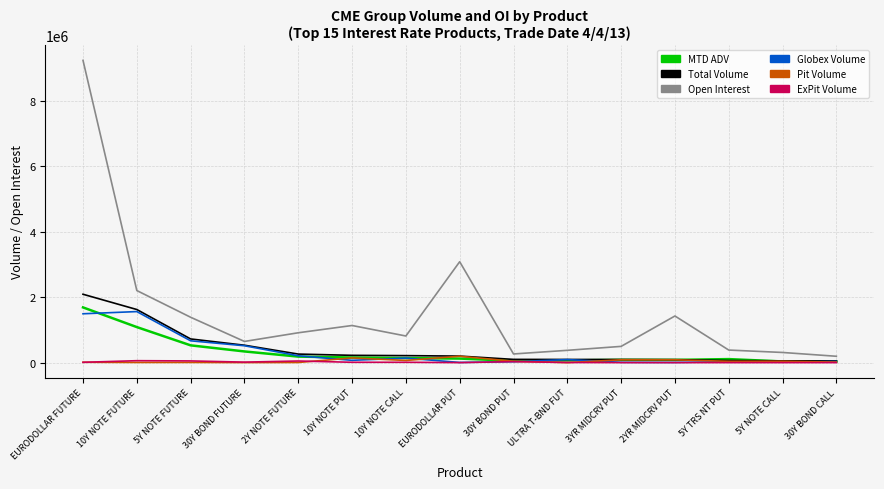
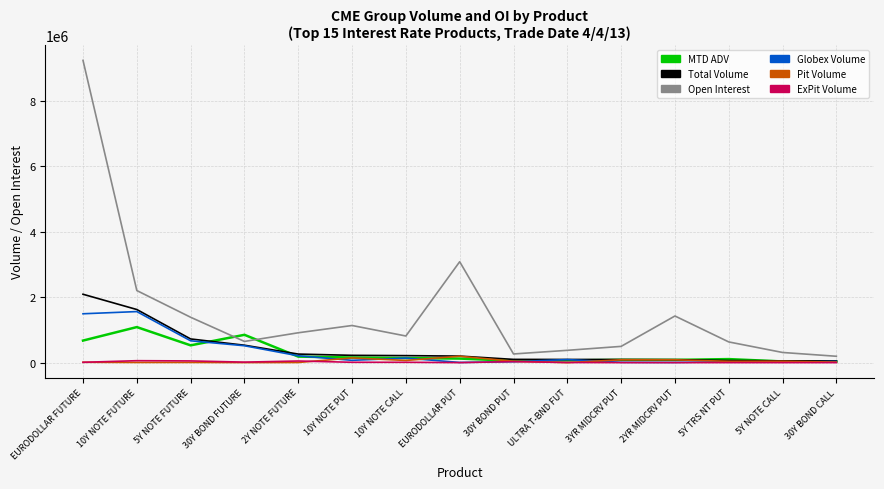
  {
    "MTD ADV": {
-     "EURODOLLAR FUTURE": 1700000,
+     "EURODOLLAR FUTURE": 700000,
      "10Y NOTE FUTURE": 1100000,
      "5Y NOTE FUTURE": 500000,
-     "30Y BOND FUTURE": 300000
+     "30Y BOND FUTURE": 800000
    },
    "Total Volume": {
      "EURODOLLAR FUTURE": 2100000
    },
    "Open Interest": {
      "EURODOLLAR FUTURE": 9200000,
      "10Y NOTE FUTURE": 2200000,
      "5Y NOTE FUTURE": 1400000,
      "30Y BOND FUTURE": 600000,
      "2Y NOTE FUTURE": 900000,
      "10Y NOTE PUT": 1100000,
      "10Y NOTE CALL": 800000,
      "EURODOLLAR PUT": 3100000,
      "30Y BOND PUT": 300000,
      "ULTRA T-BND FUT": 400000,
      "3YR MIDCRV PUT": 500000,
      "2YR MIDCRV PUT": 1400000,
-     "5Y TRS NT PUT": 400000,
+     "5Y TRS NT PUT": 600000,
      "5Y NOTE CALL": 300000,
      "30Y BOND CALL": 200000
    },
    "Globex Volume": {
      "EURODOLLAR FUTURE": 1500000
    }
  }
